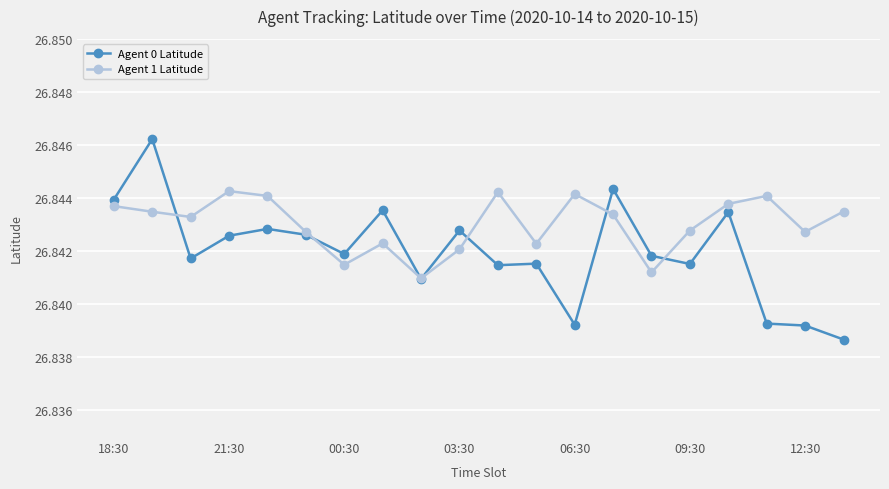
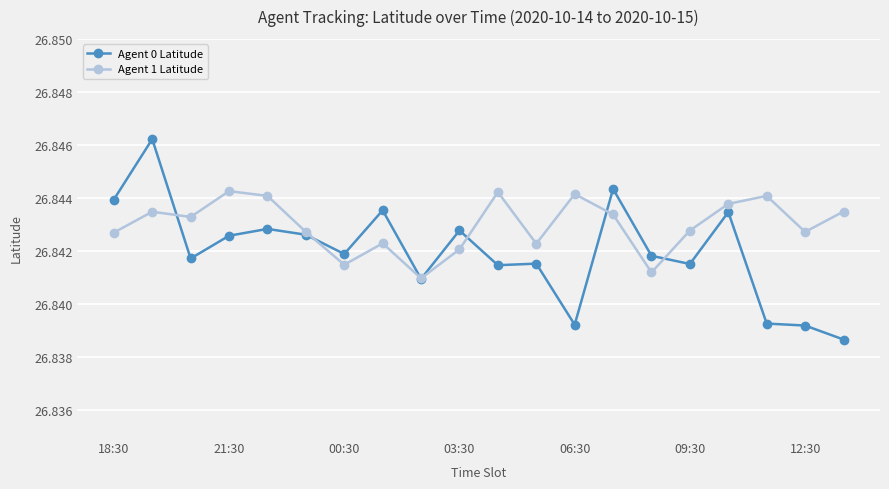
  {
    "Agent 0 Latitude": {
      "18:30": 26.8439,
      "21:30": 26.8426,
      "00:30": 26.8419,
      "03:30": 26.8428,
      "06:30": 26.8392,
      "09:30": 26.8415,
      "12:30": 26.8392
    },
    "Agent 1 Latitude": {
-     "18:30": 26.8437,
+     "18:30": 26.8427,
      "21:30": 26.8443,
      "00:30": 26.8415,
      "03:30": 26.8421,
      "06:30": 26.8442,
      "09:30": 26.8428,
      "12:30": 26.8427
    }
  }
